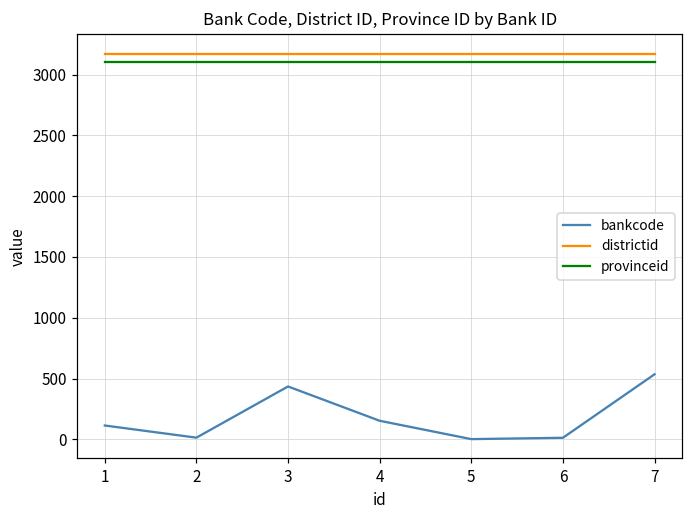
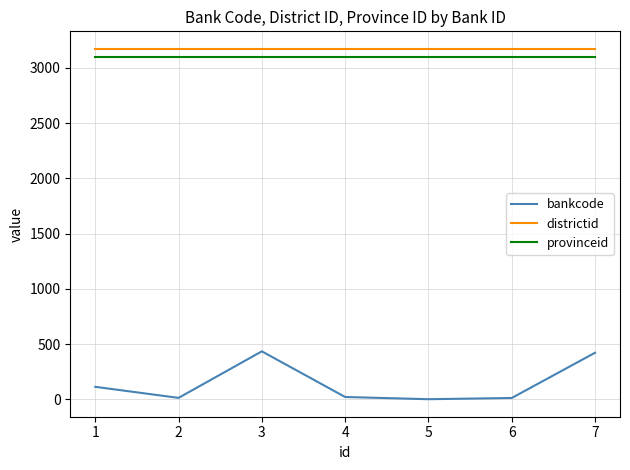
  {
    "bankcode": {
      "1": 110,
      "2": 10,
      "3": 440,
-     "4": 150,
+     "4": 20,
      "5": 0,
      "6": 10,
-     "7": 540
+     "7": 420
    },
    "districtid": {
      "1": 3170,
      "2": 3170,
      "3": 3170,
      "4": 3170,
      "5": 3170,
      "6": 3170,
      "7": 3170
    },
    "provinceid": {
      "1": 3100,
      "2": 3100,
      "3": 3100,
      "4": 3100,
      "5": 3100,
      "6": 3100,
      "7": 3100
    }
  }
